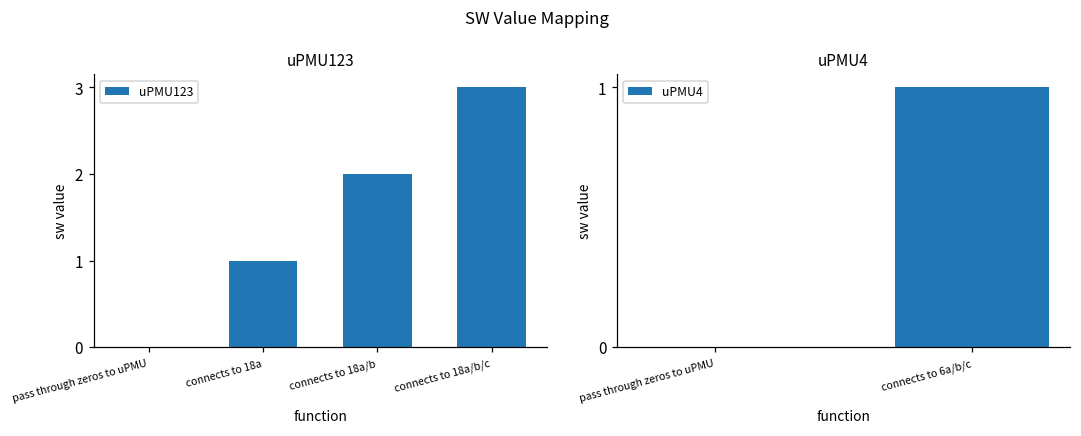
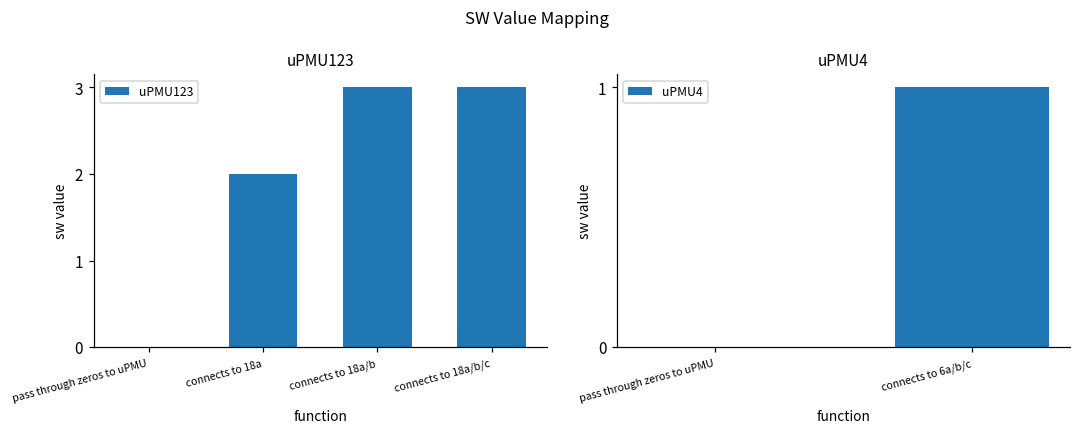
  {
    "uPMU123": {
      "pass through zeros to uPMU": 0,
-     "connects to 18a": 1,
-     "connects to 18a/b": 2,
+     "connects to 18a": 2,
+     "connects to 18a/b": 3,
      "connects to 18a/b/c": 3
    },
    "uPMU4": {
      "pass through zeros to uPMU": 0.00,
      "connects to 6a/b/c": 1.00
    }
  }
